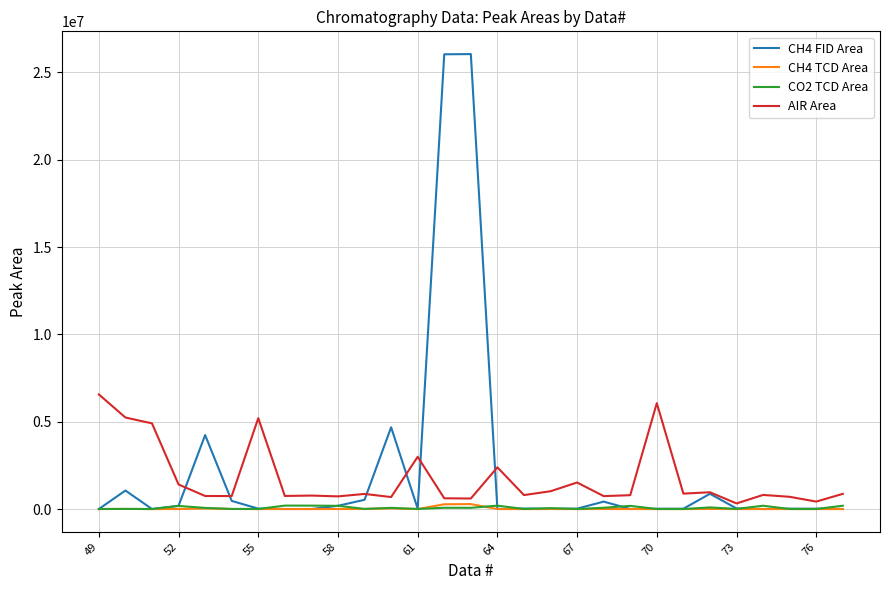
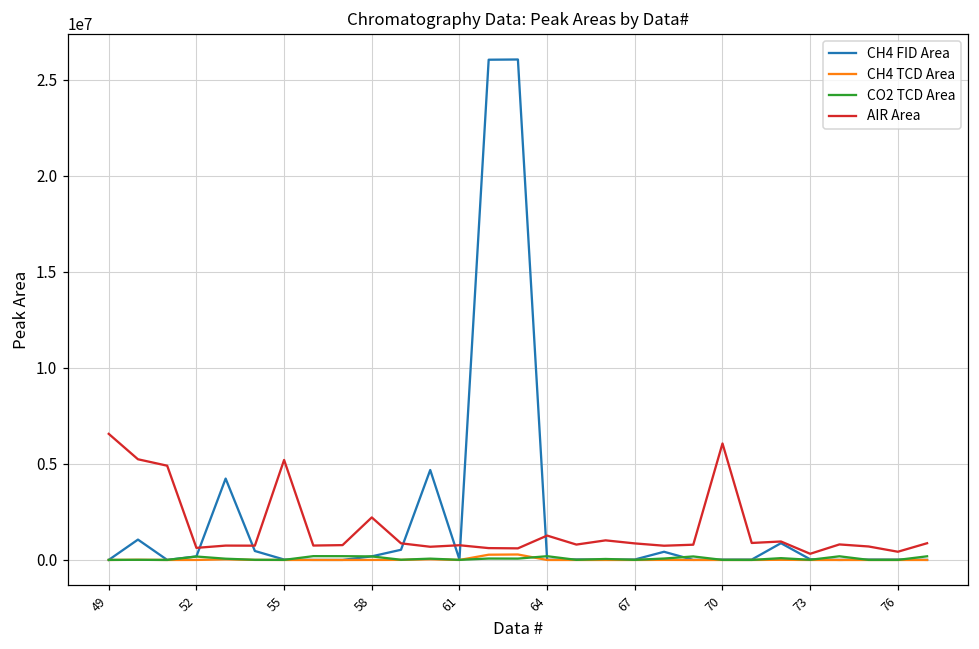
  {
    "CH4 TCD Area": {
      "52": 0,
      "58": 0
    },
    "CO2 TCD Area": {
      "64": 200000
    },
    "AIR Area": {
      "49": 6600000,
-     "52": 1400000,
+     "52": 600000,
      "55": 5200000,
-     "58": 700000,
-     "61": 3000000,
-     "64": 2400000,
-     "67": 1500000,
+     "58": 2200000,
+     "61": 800000,
+     "64": 1300000,
+     "67": 900000,
      "70": 6100000,
      "73": 300000,
      "76": 400000
    }
  }
